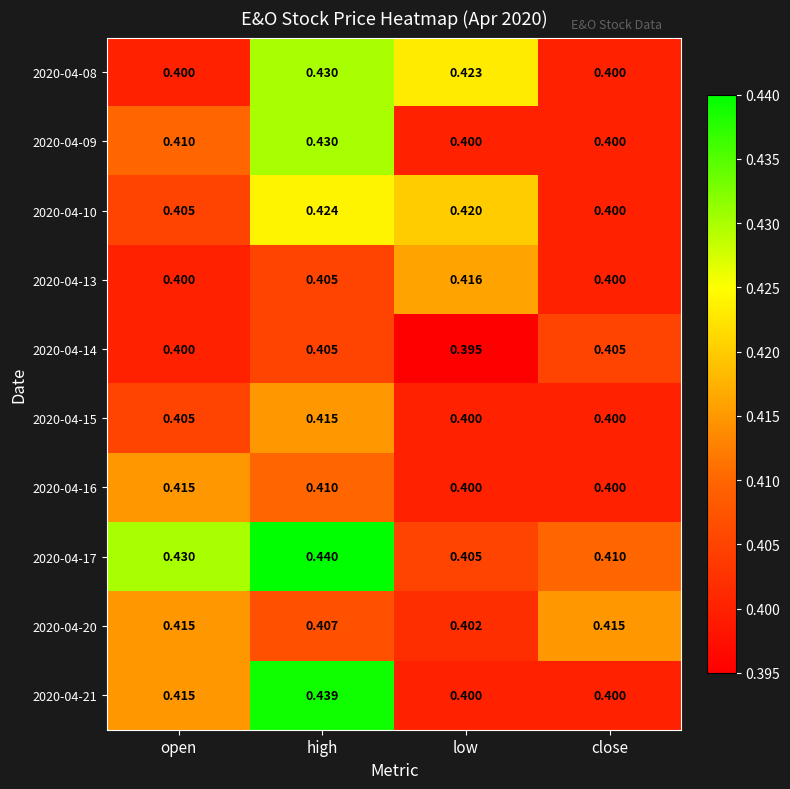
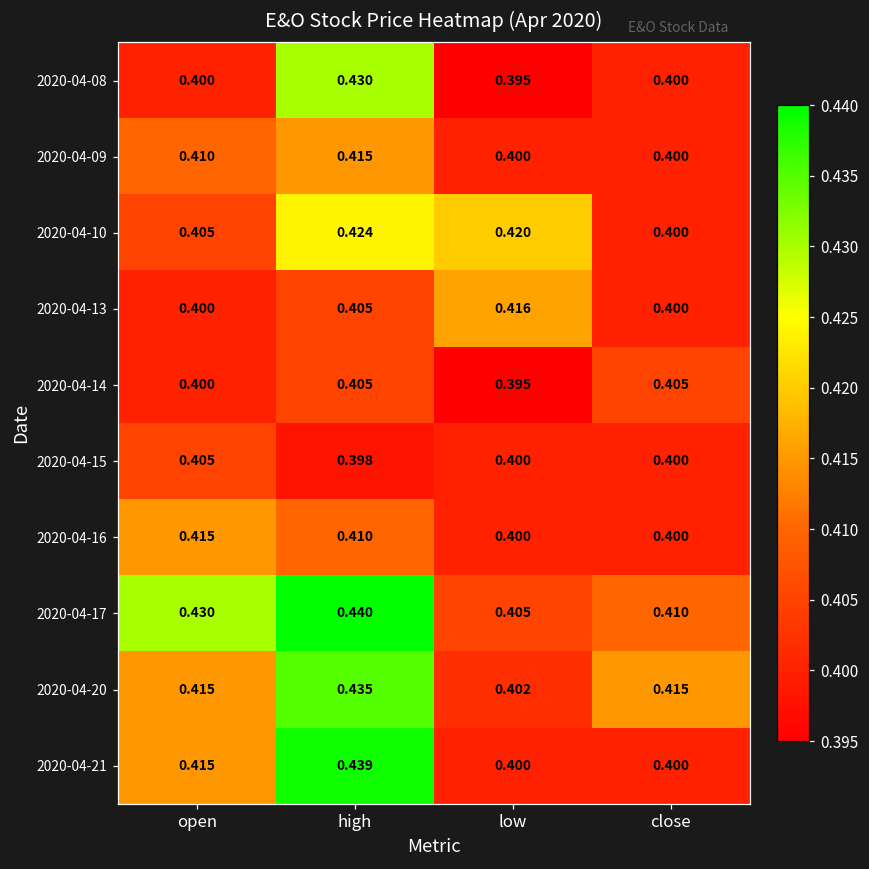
  {
    "2020-04-08": {
      "open": 0.400,
      "high": 0.430,
-     "low": 0.423,
+     "low": 0.395,
      "close": 0.400
    },
    "2020-04-09": {
      "open": 0.410,
-     "high": 0.430,
+     "high": 0.415,
      "low": 0.400,
      "close": 0.400
    },
    "2020-04-10": {
      "open": 0.405,
      "high": 0.424,
      "low": 0.420,
      "close": 0.400
    },
    "2020-04-13": {
      "open": 0.400,
      "high": 0.405,
      "low": 0.416,
      "close": 0.400
    },
    "2020-04-14": {
      "open": 0.400,
      "high": 0.405,
      "low": 0.395,
      "close": 0.405
    },
    "2020-04-15": {
      "open": 0.405,
-     "high": 0.415,
+     "high": 0.398,
      "low": 0.400,
      "close": 0.400
    },
    "2020-04-16": {
      "open": 0.415,
      "high": 0.410,
      "low": 0.400,
      "close": 0.400
    },
    "2020-04-17": {
      "open": 0.430,
      "high": 0.440,
      "low": 0.405,
      "close": 0.410
    },
    "2020-04-20": {
      "open": 0.415,
-     "high": 0.407,
+     "high": 0.435,
      "low": 0.402,
      "close": 0.415
    },
    "2020-04-21": {
      "open": 0.415,
      "high": 0.439,
      "low": 0.400,
      "close": 0.400
    }
  }
